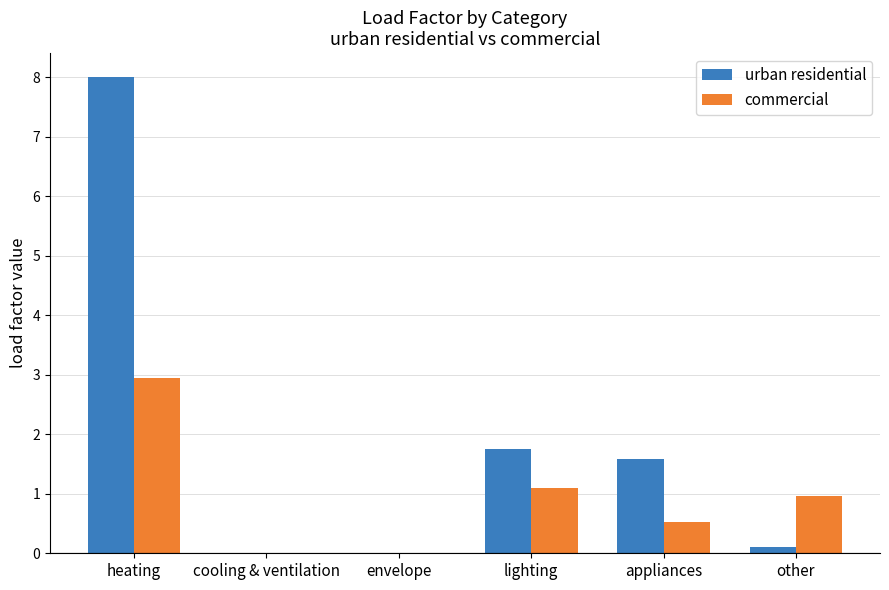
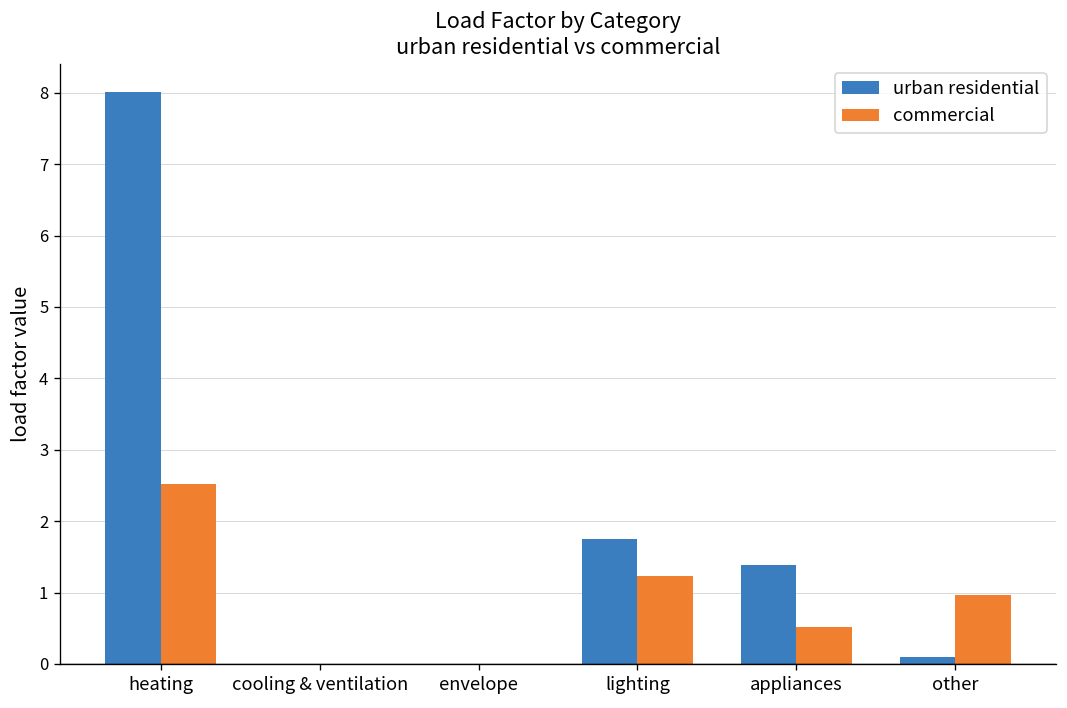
  {
    "urban residential": {
      "heating": 8.0,
      "cooling & ventilation": 0.0,
      "envelope": 0.0,
      "lighting": 1.8,
-     "appliances": 1.6,
+     "appliances": 1.4,
      "other": 0.1
    },
    "commercial": {
-     "heating": 3.0,
+     "heating": 2.5,
      "cooling & ventilation": 0.0,
      "envelope": 0.0,
-     "lighting": 1.1,
+     "lighting": 1.2,
      "appliances": 0.5,
      "other": 1.0
    }
  }
